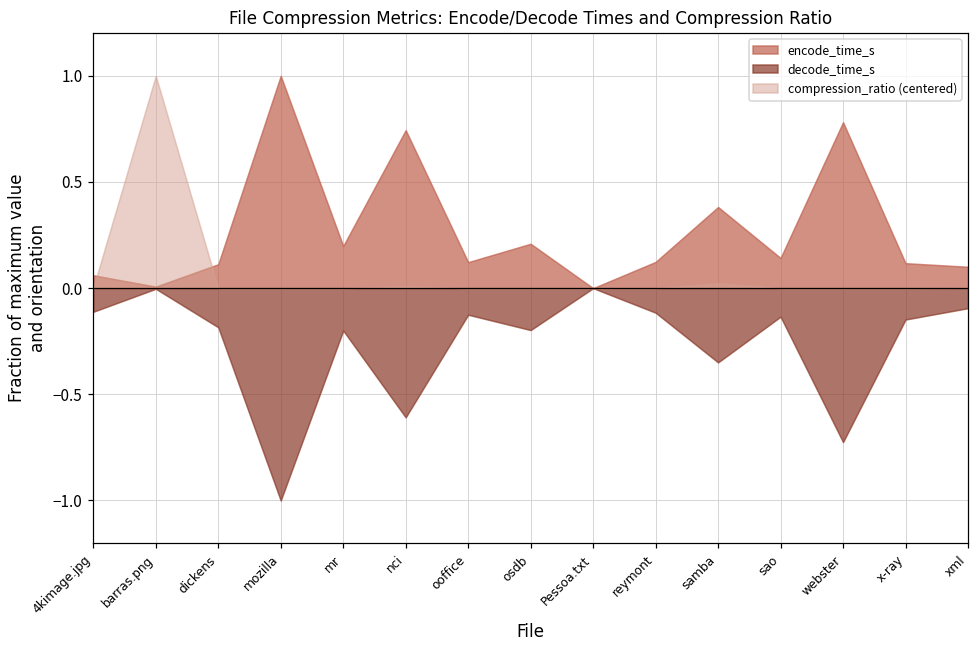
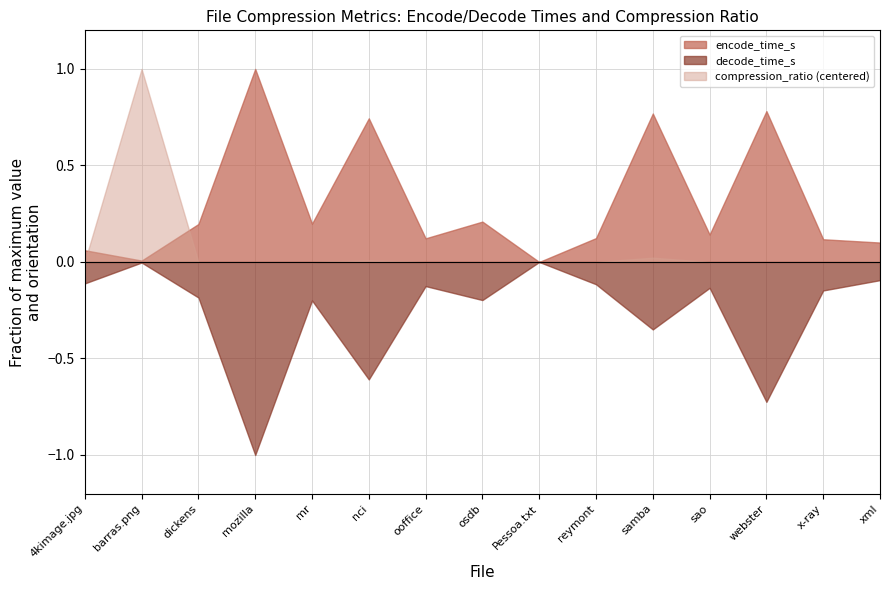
  {
    "encode_time_s": {
      "4kimage.jpg": 0.06,
-     "dickens": 0.11,
+     "dickens": 0.20,
      "mozilla": 1.00,
      "mr": 0.20,
      "nci": 0.74,
      "ooffice": 0.12,
      "osdb": 0.21,
      "reymont": 0.12,
-     "samba": 0.38,
+     "samba": 0.77,
      "sao": 0.14,
      "webster": 0.78,
      "x-ray": 0.12,
      "xml": 0.10
    },
    "compression_ratio (centered)": {
      "barras.png": 1.00,
      "samba": 0.02
    }
  }
